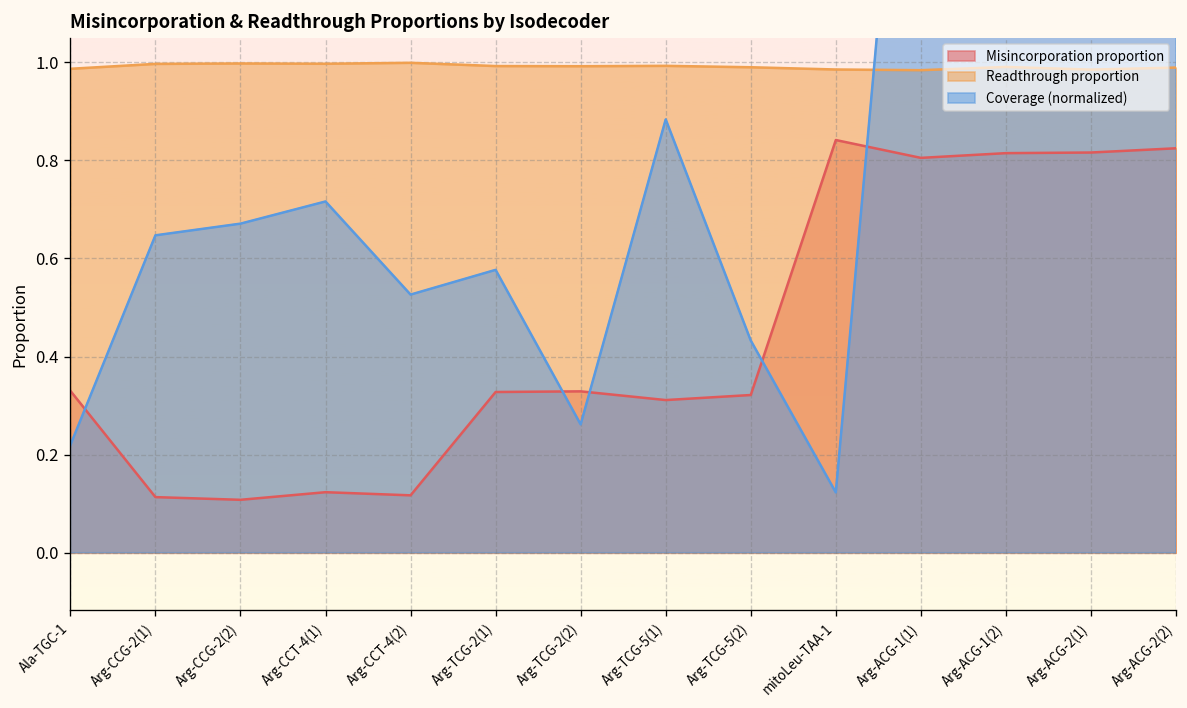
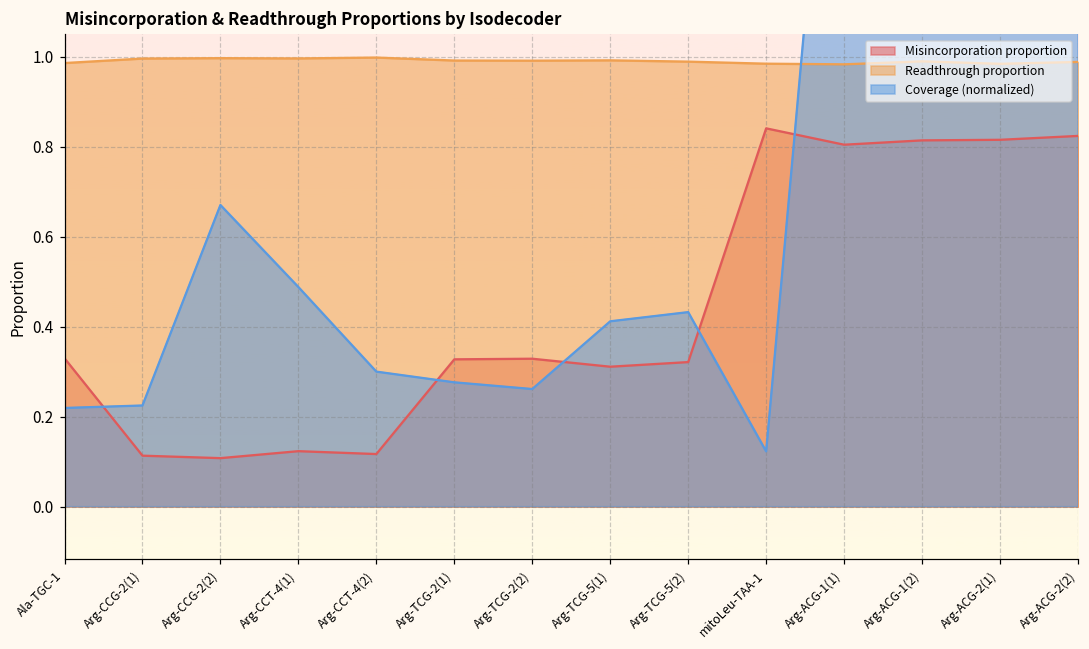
  {
    "Coverage (normalized)": {
      "Ala-TGC-1": 0.22,
-     "Arg-CCG-2(1)": 0.65,
+     "Arg-CCG-2(1)": 0.23,
      "Arg-CCG-2(2)": 0.67,
-     "Arg-CCT-4(1)": 0.72,
-     "Arg-CCT-4(2)": 0.53,
-     "Arg-TCG-2(1)": 0.58,
+     "Arg-CCT-4(1)": 0.49,
+     "Arg-CCT-4(2)": 0.30,
+     "Arg-TCG-2(1)": 0.28,
      "Arg-TCG-2(2)": 0.26,
-     "Arg-TCG-5(1)": 0.88,
+     "Arg-TCG-5(1)": 0.41,
      "Arg-TCG-5(2)": 0.43,
      "mitoLeu-TAA-1": 0.12
    }
  }
